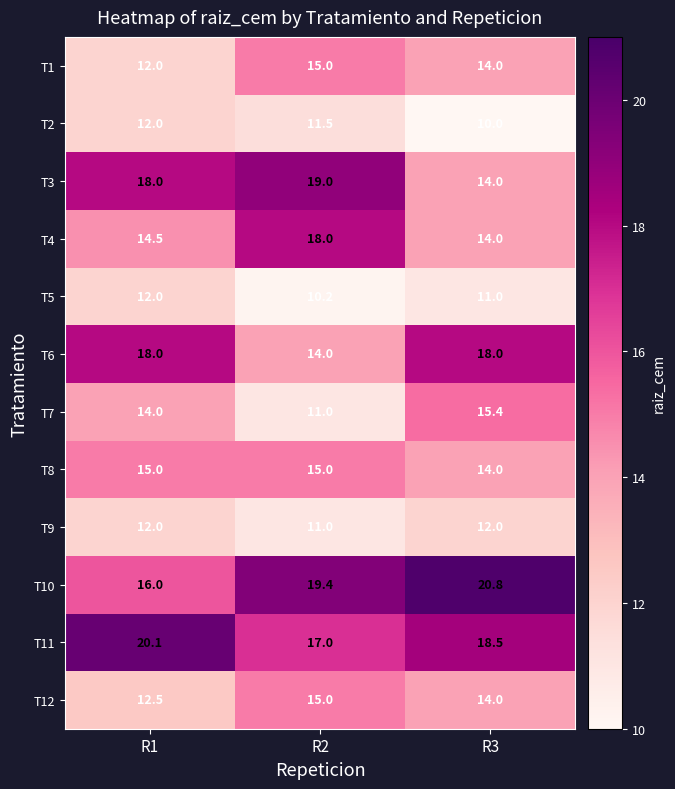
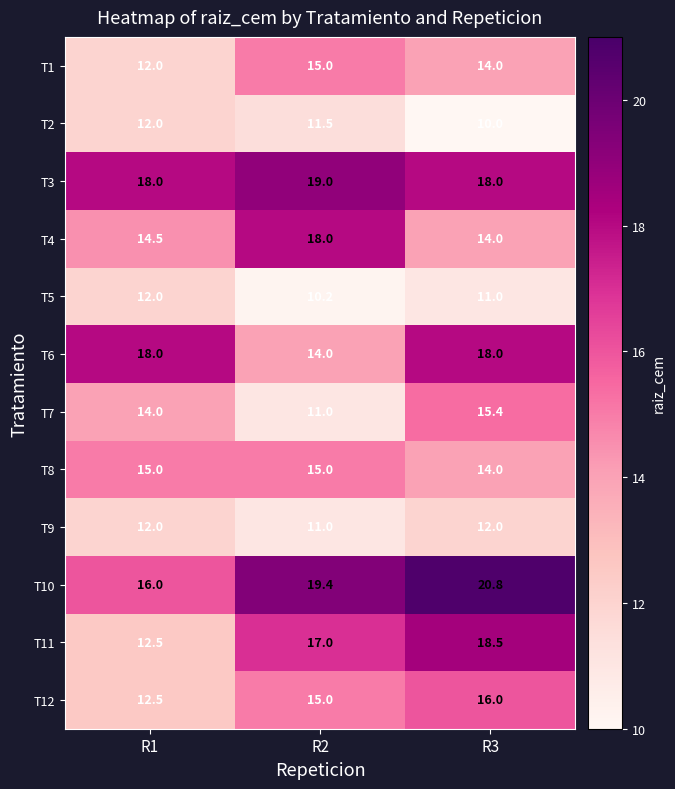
  {
    "T1": {
      "R2": 15.0,
      "R3": 14.0
    },
    "T3": {
      "R1": 18.0,
      "R2": 19.0,
-     "R3": 14.0
+     "R3": 18.0
    },
    "T4": {
      "R1": 14.5,
      "R2": 18.0,
      "R3": 14.0
    },
    "T6": {
      "R1": 18.0,
      "R2": 14.0,
      "R3": 18.0
    },
    "T7": {
      "R1": 14.0,
      "R3": 15.4
    },
    "T8": {
      "R1": 15.0,
      "R2": 15.0,
      "R3": 14.0
    },
    "T10": {
      "R1": 16.0,
      "R2": 19.4,
      "R3": 20.8
    },
    "T11": {
-     "R1": 20.1,
+     "R1": 12.5,
      "R2": 17.0,
      "R3": 18.5
    },
    "T12": {
      "R1": 12.5,
      "R2": 15.0,
-     "R3": 14.0
+     "R3": 16.0
    }
  }
